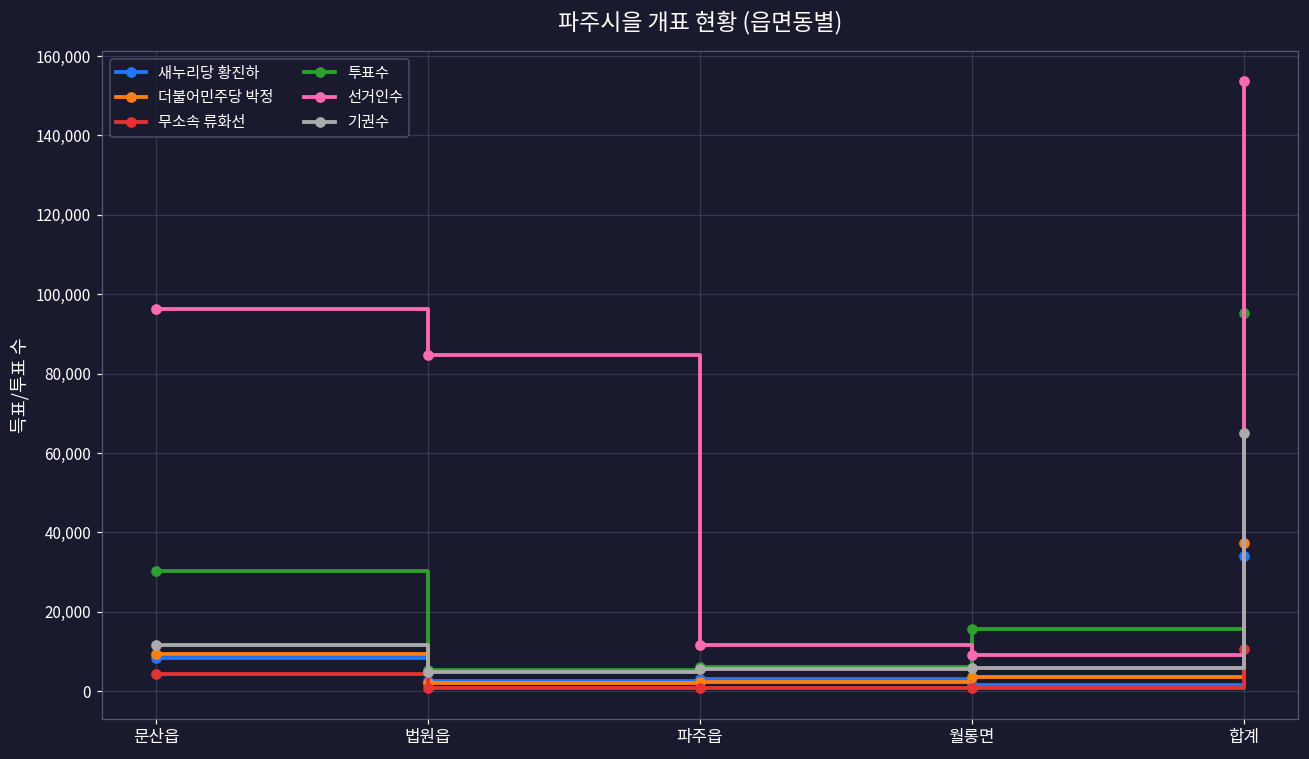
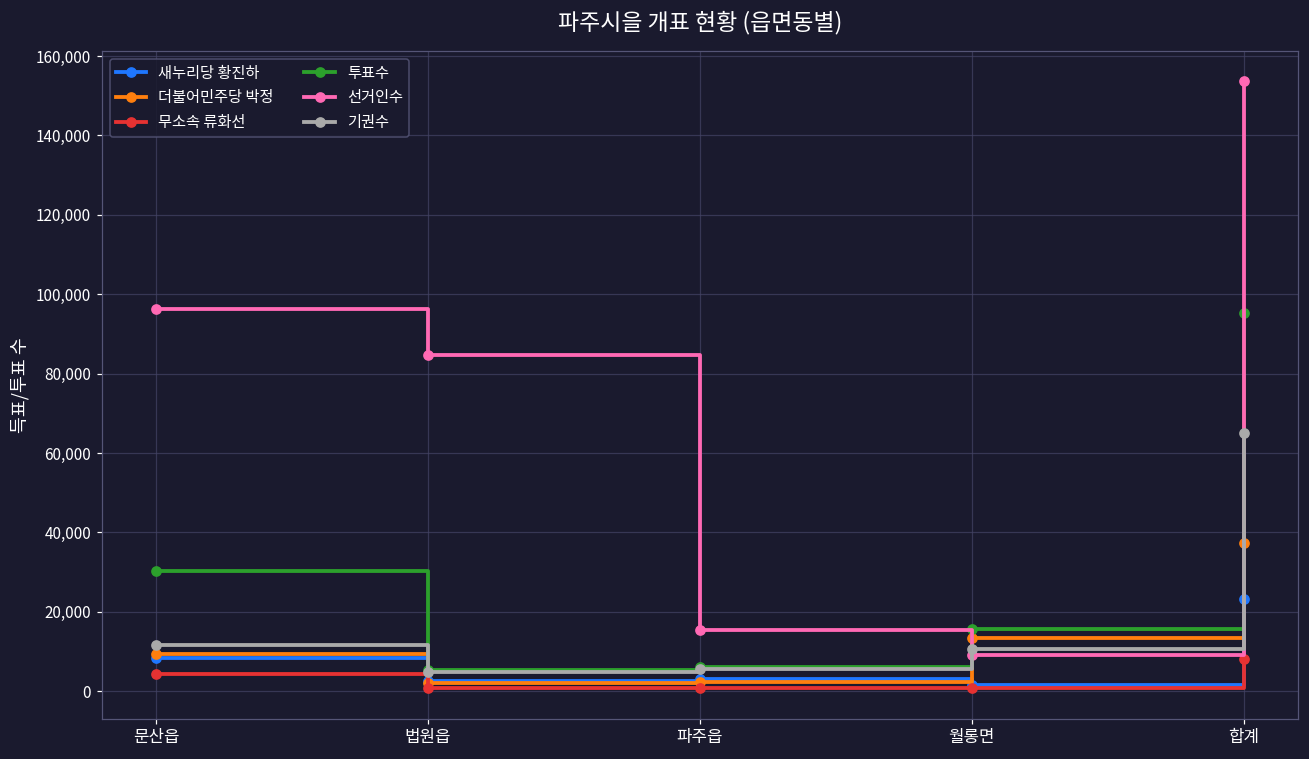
  {
    "새누리당 황진하": {
      "문산읍": "8,000",
      "파주읍": "3,000",
      "월롱면": "2,000",
-     "합계": "34,000"
+     "합계": "23,000"
    },
    "더불어민주당 박정": {
      "문산읍": "9,000",
      "파주읍": "2,000",
-     "월롱면": "4,000",
+     "월롱면": "13,000",
      "합계": "37,000"
    },
    "무소속 류화선": {
      "문산읍": "4,000",
      "법원읍": "1,000",
      "파주읍": "1,000",
      "월롱면": "1,000",
-     "합계": "11,000"
+     "합계": "8,000"
    },
    "투표수": {
      "문산읍": "30,000",
      "월롱면": "16,000",
      "합계": "95,000"
    },
    "선거인수": {
      "문산읍": "96,000",
      "법원읍": "85,000",
-     "파주읍": "12,000",
+     "파주읍": "15,000",
      "월롱면": "9,000",
      "합계": "154,000"
    },
    "기권수": {
      "문산읍": "12,000",
-     "월롱면": "6,000",
+     "월롱면": "11,000",
      "합계": "65,000"
    }
  }
